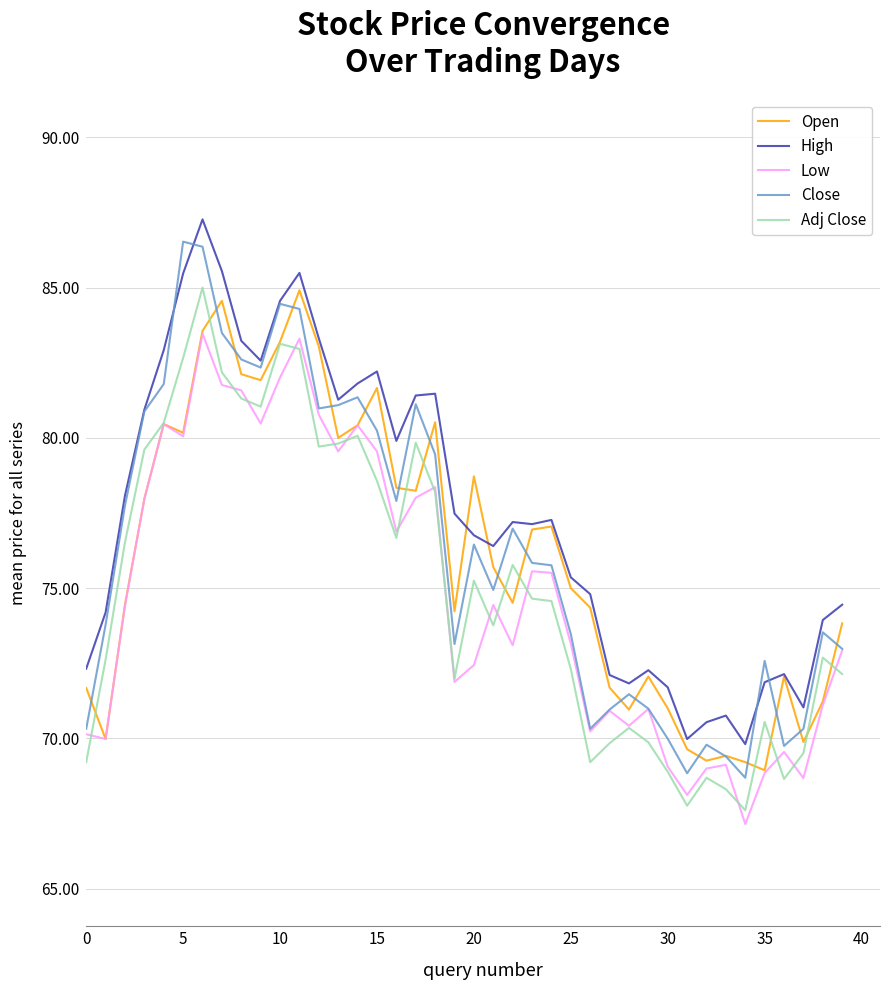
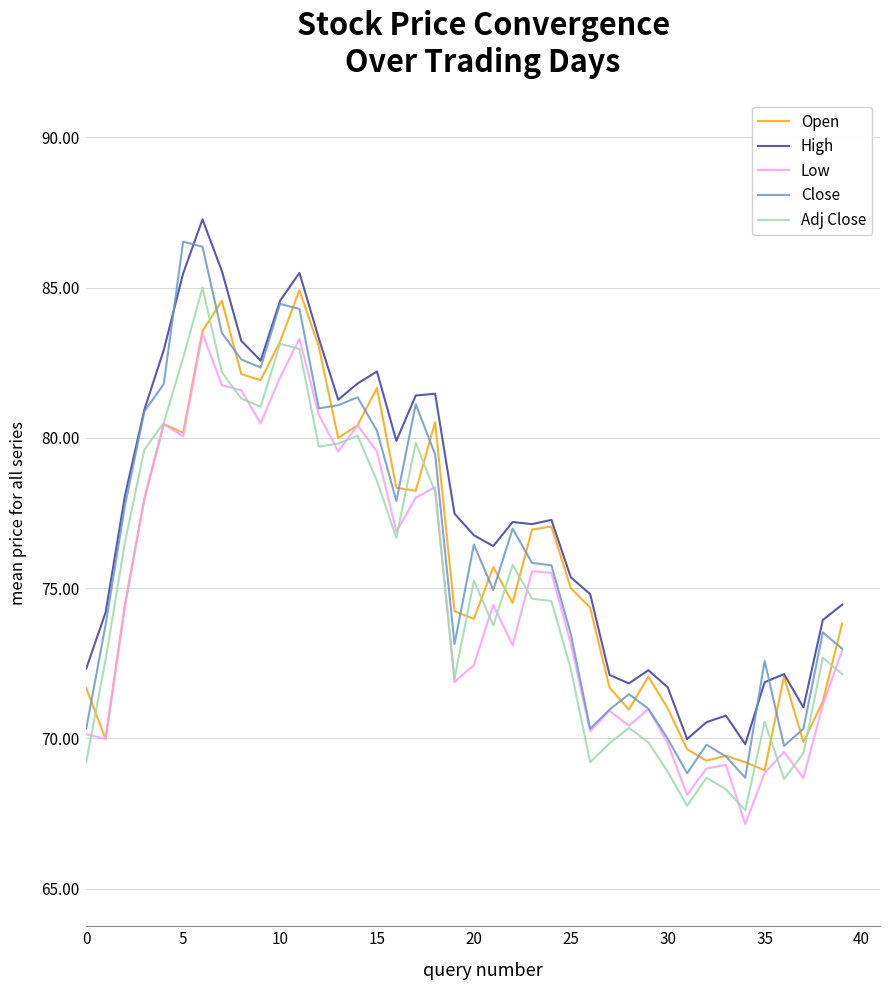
  {
    "Open": {
      "0": 71.7,
      "5": 80.2,
      "15": 81.7,
-     "20": 78.7,
+     "20": 74.0,
      "25": 75.0,
      "30": 71.0,
      "35": 68.9
    },
    "High": {
      "0": 72.3,
      "5": 85.5,
      "10": 84.6,
      "15": 82.2,
      "20": 76.8,
      "25": 75.4,
      "30": 71.7,
      "35": 71.9
    },
    "Low": {
      "0": 70.1,
      "5": 80.1,
      "10": 82.0,
      "15": 79.6,
      "20": 72.4,
      "25": 73.2,
-     "30": 69.1,
+     "30": 69.8,
      "35": 68.9
    },
    "Close": {
      "0": 70.3,
      "5": 86.5,
      "10": 84.5,
      "15": 80.2,
      "20": 76.5,
      "25": 73.5,
      "30": 70.0,
      "35": 72.6
    },
    "Adj Close": {
      "0": 69.2,
      "5": 82.7,
      "15": 78.6,
      "20": 75.3,
      "25": 72.3,
      "30": 68.9,
      "35": 70.6
    }
  }
